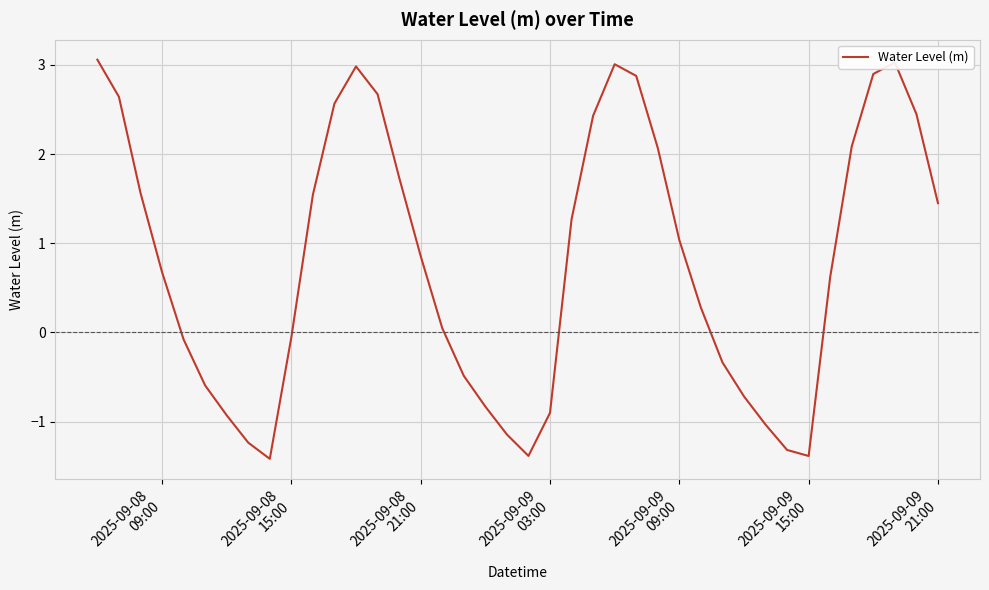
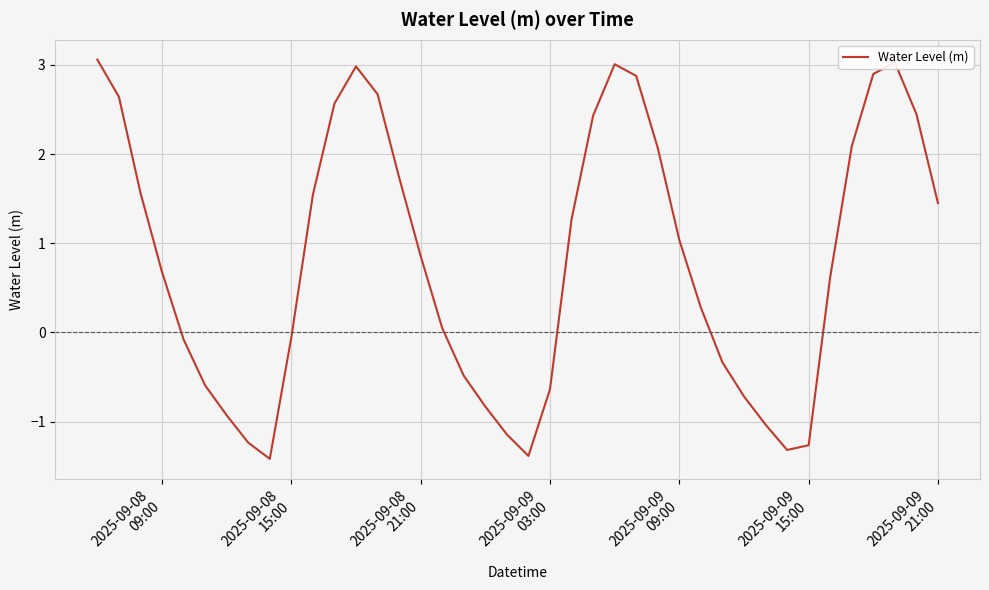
  {
    "2025-09-08 09:00": 0.7,
    "2025-09-08 15:00": -0.1,
    "2025-09-08 21:00": 0.9,
-   "2025-09-09 03:00": -0.9,
+   "2025-09-09 03:00": -0.6,
    "2025-09-09 09:00": 1.0,
-   "2025-09-09 15:00": -1.4,
+   "2025-09-09 15:00": -1.3,
    "2025-09-09 21:00": 1.4
  }
